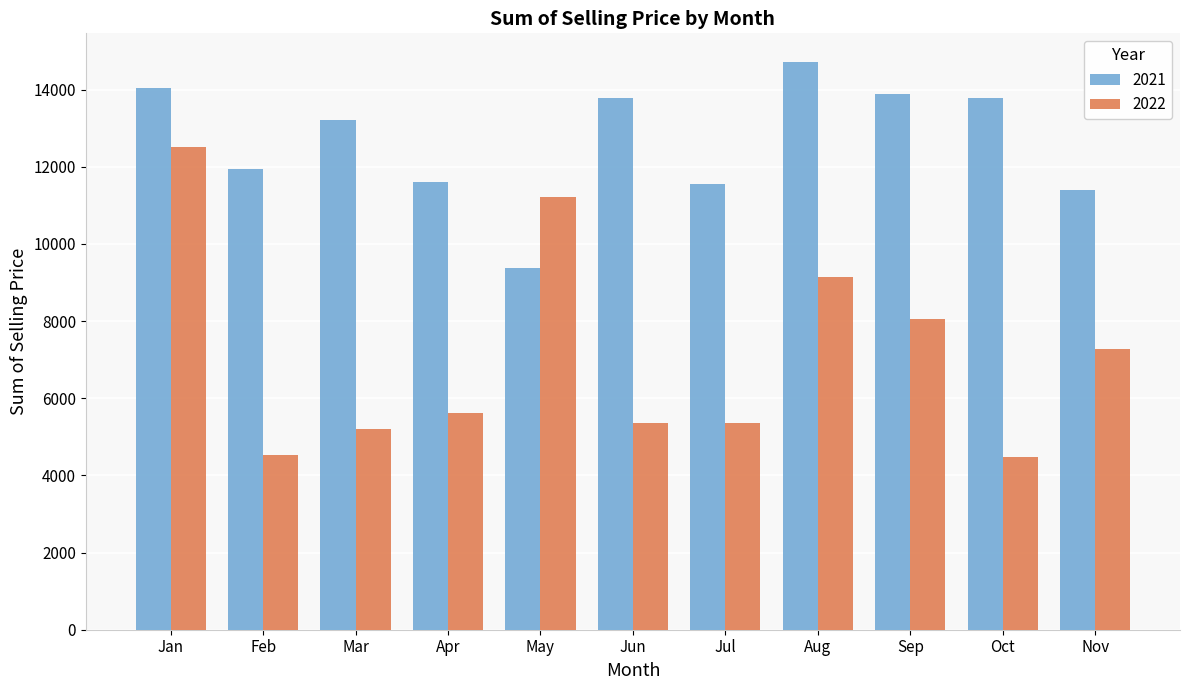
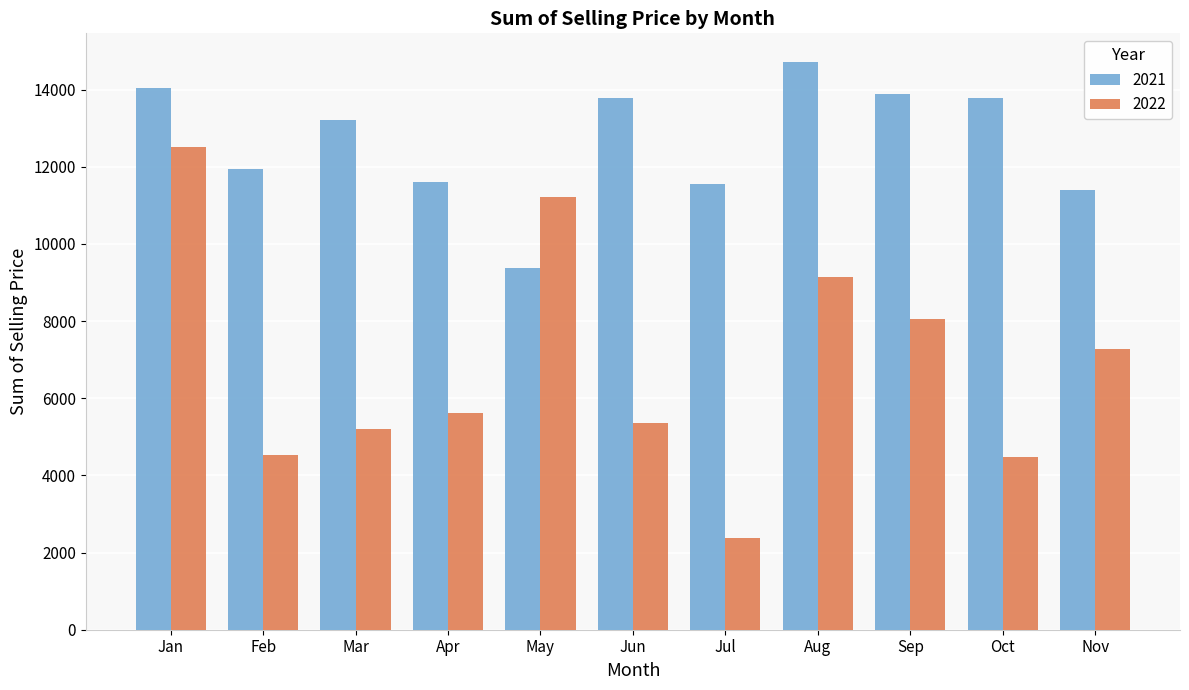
  {
    "2021": {
      "Jan": 14100,
      "Feb": 11900,
      "Mar": 13200,
      "Apr": 11600,
      "May": 9400,
      "Jun": 13800,
      "Jul": 11600,
      "Aug": 14700,
      "Sep": 13900,
      "Oct": 13800,
      "Nov": 11400
    },
    "2022": {
      "Jan": 12500,
      "Feb": 4500,
      "Mar": 5200,
      "Apr": 5600,
      "May": 11200,
      "Jun": 5400,
-     "Jul": 5400,
+     "Jul": 2400,
      "Aug": 9100,
      "Sep": 8000,
      "Oct": 4500,
      "Nov": 7300
    }
  }
